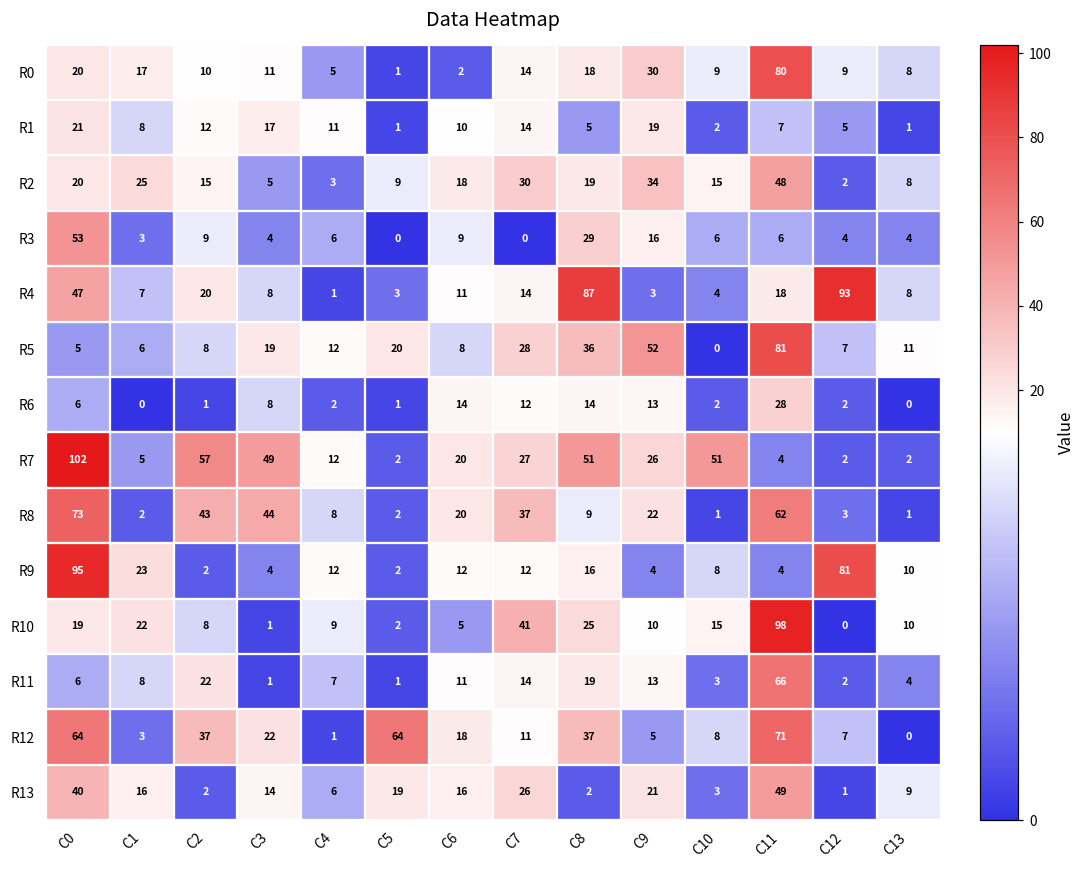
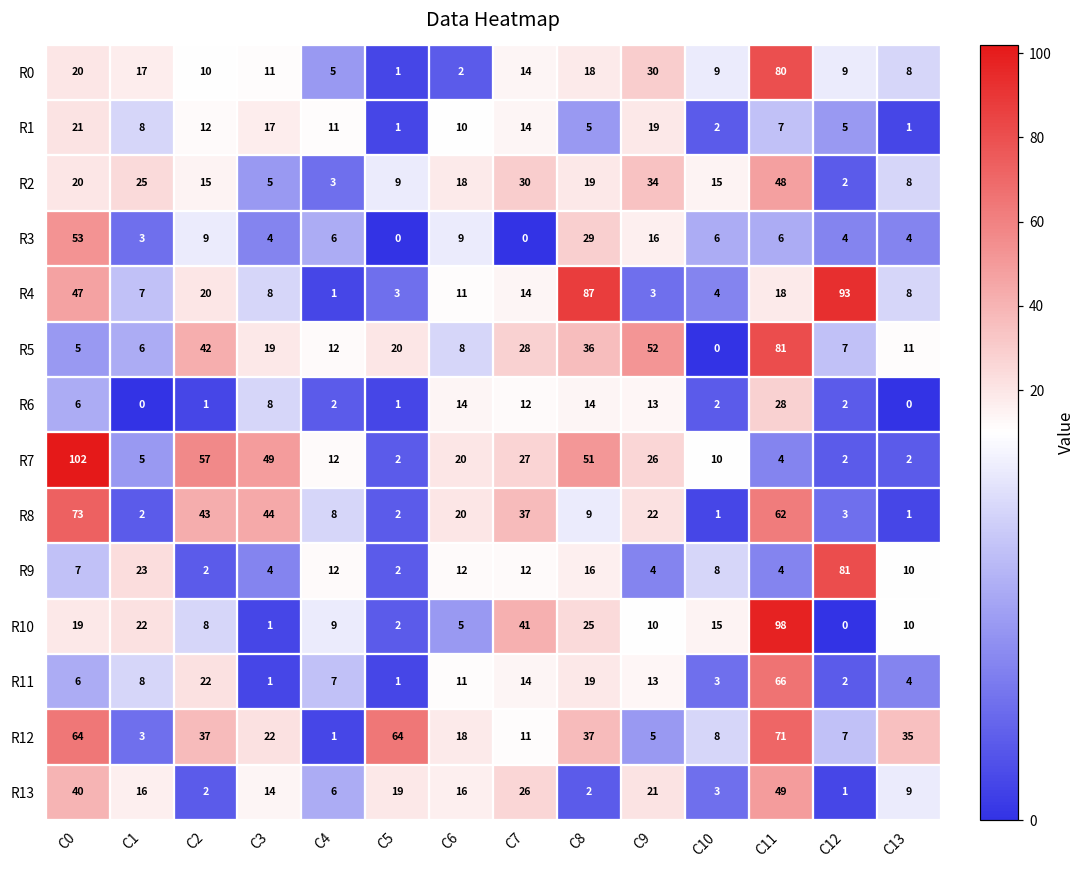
  {
    "R0": {
      "C0": 20,
      "C1": 17,
      "C2": 10,
      "C3": 11,
      "C4": 5,
      "C5": 1,
      "C6": 2,
      "C7": 14,
      "C8": 18,
      "C9": 30,
      "C10": 9,
      "C11": 80,
      "C12": 9,
      "C13": 8
    },
    "R1": {
      "C0": 21,
      "C1": 8,
      "C2": 12,
      "C3": 17,
      "C4": 11,
      "C5": 1,
      "C6": 10,
      "C7": 14,
      "C8": 5,
      "C9": 19,
      "C10": 2,
      "C11": 7,
      "C12": 5,
      "C13": 1
    },
    "R2": {
      "C0": 20,
      "C1": 25,
      "C2": 15,
      "C3": 5,
      "C4": 3,
      "C5": 9,
      "C6": 18,
      "C7": 30,
      "C8": 19,
      "C9": 34,
      "C10": 15,
      "C11": 48,
      "C12": 2,
      "C13": 8
    },
    "R3": {
      "C0": 53,
      "C1": 3,
      "C2": 9,
      "C3": 4,
      "C4": 6,
      "C5": 0,
      "C6": 9,
      "C7": 0,
      "C8": 29,
      "C9": 16,
      "C10": 6,
      "C11": 6,
      "C12": 4,
      "C13": 4
    },
    "R4": {
      "C0": 47,
      "C1": 7,
      "C2": 20,
      "C3": 8,
      "C4": 1,
      "C5": 3,
      "C6": 11,
      "C7": 14,
      "C8": 87,
      "C9": 3,
      "C10": 4,
      "C11": 18,
      "C12": 93,
      "C13": 8
    },
    "R5": {
      "C0": 5,
      "C1": 6,
-     "C2": 8,
+     "C2": 42,
      "C3": 19,
      "C4": 12,
      "C5": 20,
      "C6": 8,
      "C7": 28,
      "C8": 36,
      "C9": 52,
      "C10": 0,
      "C11": 81,
      "C12": 7,
      "C13": 11
    },
    "R6": {
      "C0": 6,
      "C1": 0,
      "C2": 1,
      "C3": 8,
      "C4": 2,
      "C5": 1,
      "C6": 14,
      "C7": 12,
      "C8": 14,
      "C9": 13,
      "C10": 2,
      "C11": 28,
      "C12": 2,
      "C13": 0
    },
    "R7": {
      "C0": 102,
      "C1": 5,
      "C2": 57,
      "C3": 49,
      "C4": 12,
      "C5": 2,
      "C6": 20,
      "C7": 27,
      "C8": 51,
      "C9": 26,
-     "C10": 51,
+     "C10": 10,
      "C11": 4,
      "C12": 2,
      "C13": 2
    },
    "R8": {
      "C0": 73,
      "C1": 2,
      "C2": 43,
      "C3": 44,
      "C4": 8,
      "C5": 2,
      "C6": 20,
      "C7": 37,
      "C8": 9,
      "C9": 22,
      "C10": 1,
      "C11": 62,
      "C12": 3,
      "C13": 1
    },
    "R9": {
-     "C0": 95,
+     "C0": 7,
      "C1": 23,
      "C2": 2,
      "C3": 4,
      "C4": 12,
      "C5": 2,
      "C6": 12,
      "C7": 12,
      "C8": 16,
      "C9": 4,
      "C10": 8,
      "C11": 4,
      "C12": 81,
      "C13": 10
    },
    "R10": {
      "C0": 19,
      "C1": 22,
      "C2": 8,
      "C3": 1,
      "C4": 9,
      "C5": 2,
      "C6": 5,
      "C7": 41,
      "C8": 25,
      "C9": 10,
      "C10": 15,
      "C11": 98,
      "C12": 0,
      "C13": 10
    },
    "R11": {
      "C0": 6,
      "C1": 8,
      "C2": 22,
      "C3": 1,
      "C4": 7,
      "C5": 1,
      "C6": 11,
      "C7": 14,
      "C8": 19,
      "C9": 13,
      "C10": 3,
      "C11": 66,
      "C12": 2,
      "C13": 4
    },
    "R12": {
      "C0": 64,
      "C1": 3,
      "C2": 37,
      "C3": 22,
      "C4": 1,
      "C5": 64,
      "C6": 18,
      "C7": 11,
      "C8": 37,
      "C9": 5,
      "C10": 8,
      "C11": 71,
      "C12": 7,
-     "C13": 0
+     "C13": 35
    },
    "R13": {
      "C0": 40,
      "C1": 16,
      "C2": 2,
      "C3": 14,
      "C4": 6,
      "C5": 19,
      "C6": 16,
      "C7": 26,
      "C8": 2,
      "C9": 21,
      "C10": 3,
      "C11": 49,
      "C12": 1,
      "C13": 9
    }
  }
